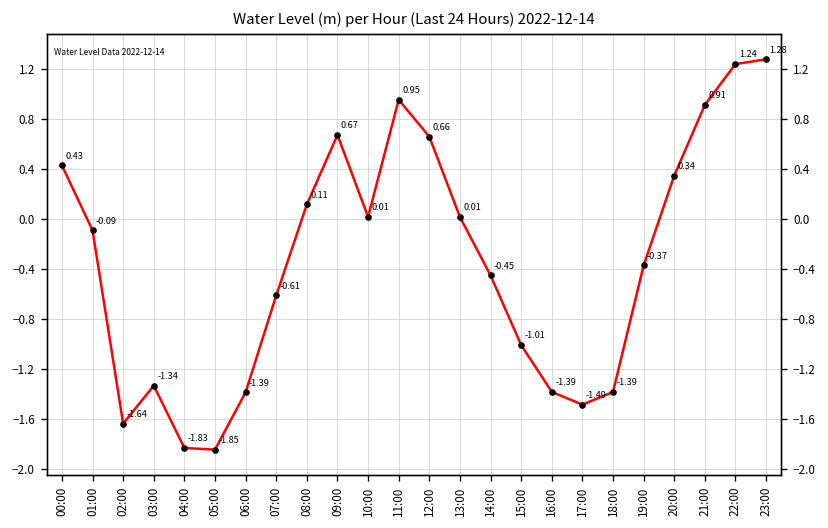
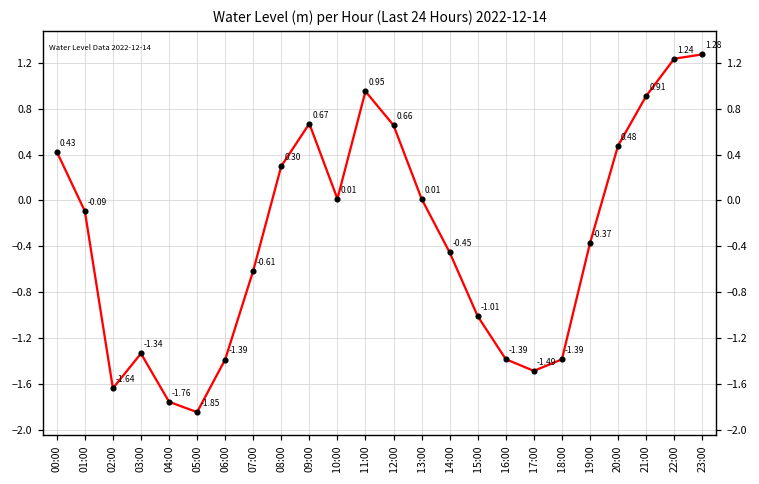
  {
    "00:00": 0.43,
    "01:00": -0.09,
    "02:00": -1.64,
    "03:00": -1.34,
-   "04:00": -1.83,
+   "04:00": -1.76,
    "05:00": -1.85,
    "06:00": -1.39,
    "07:00": -0.61,
-   "08:00": 0.11,
+   "08:00": 0.30,
    "09:00": 0.67,
    "10:00": 0.01,
    "11:00": 0.95,
    "12:00": 0.66,
    "13:00": 0.01,
    "14:00": -0.45,
    "15:00": -1.01,
    "16:00": -1.39,
    "17:00": -1.49,
    "18:00": -1.39,
    "19:00": -0.37,
-   "20:00": 0.34,
+   "20:00": 0.48,
    "21:00": 0.91,
    "22:00": 1.24,
    "23:00": 1.28
  }
